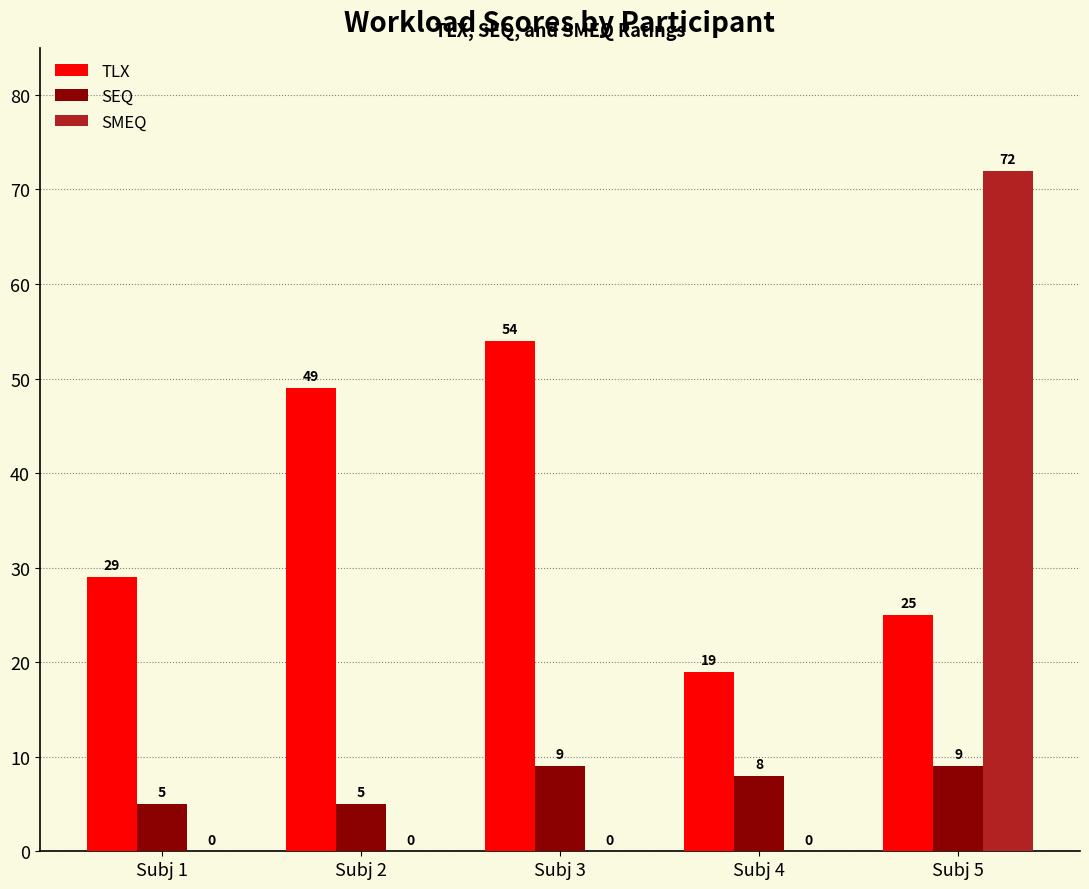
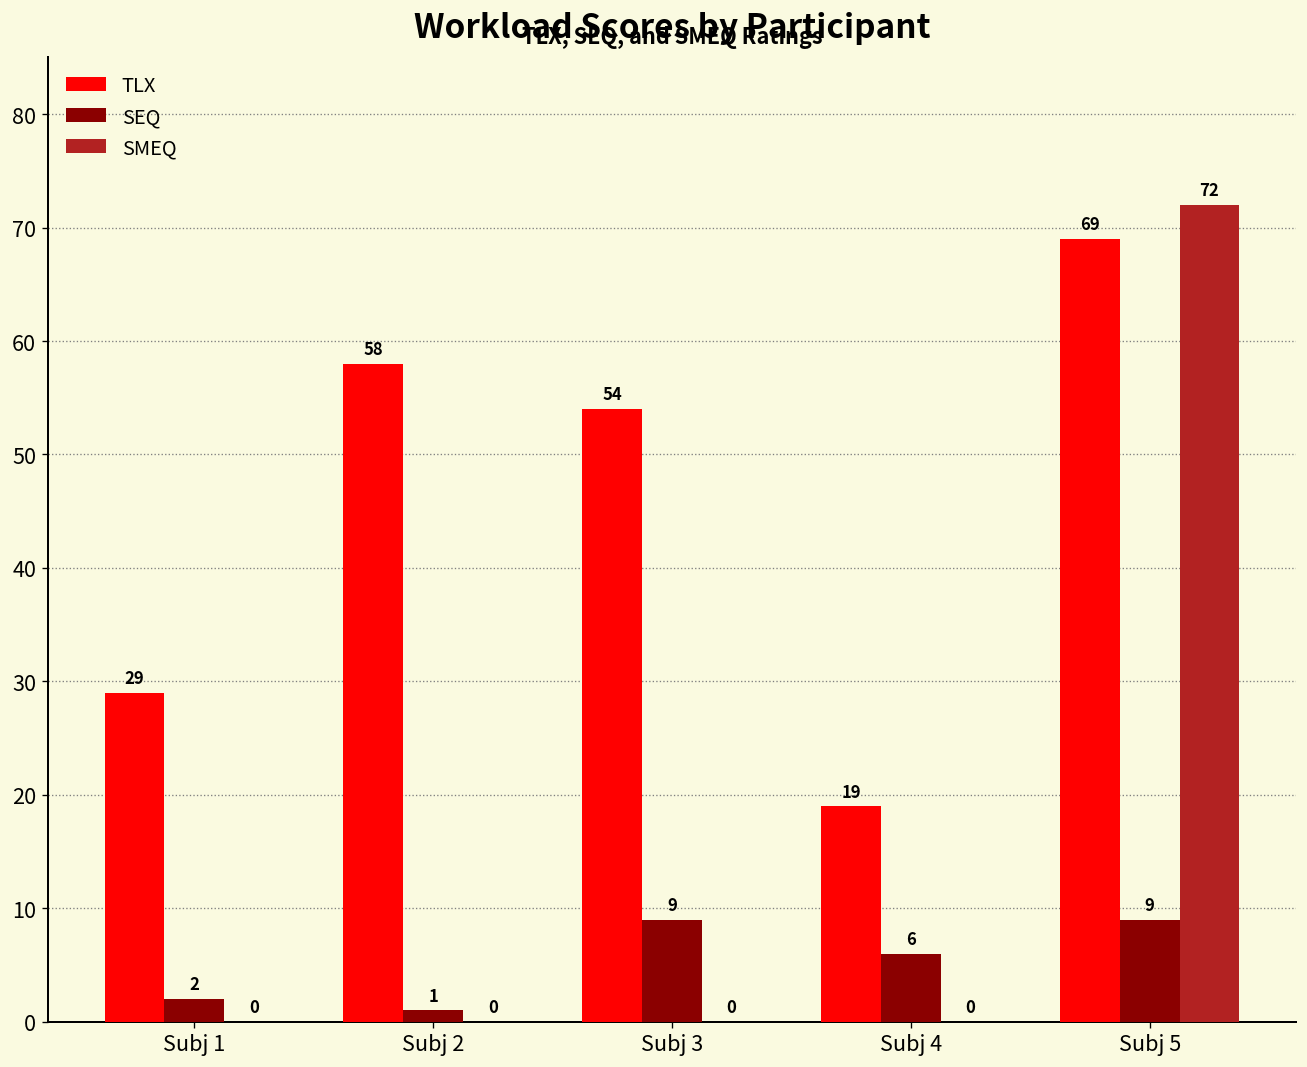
  {
    "TLX": {
      "Subj 1": 29,
-     "Subj 2": 49,
+     "Subj 2": 58,
      "Subj 3": 54,
      "Subj 4": 19,
-     "Subj 5": 25
+     "Subj 5": 69
    },
    "SEQ": {
-     "Subj 1": 5,
-     "Subj 2": 5,
+     "Subj 1": 2,
+     "Subj 2": 1,
      "Subj 3": 9,
-     "Subj 4": 8,
+     "Subj 4": 6,
      "Subj 5": 9
    },
    "SMEQ": {
      "Subj 1": 0,
      "Subj 2": 0,
      "Subj 3": 0,
      "Subj 4": 0,
      "Subj 5": 72
    }
  }
